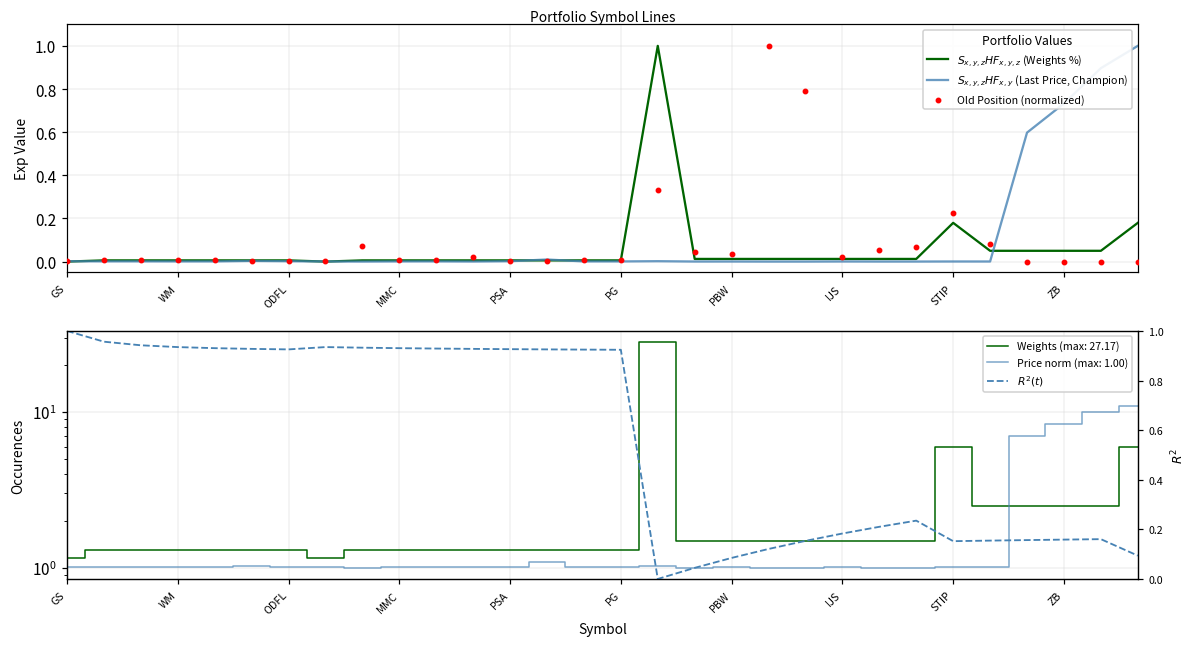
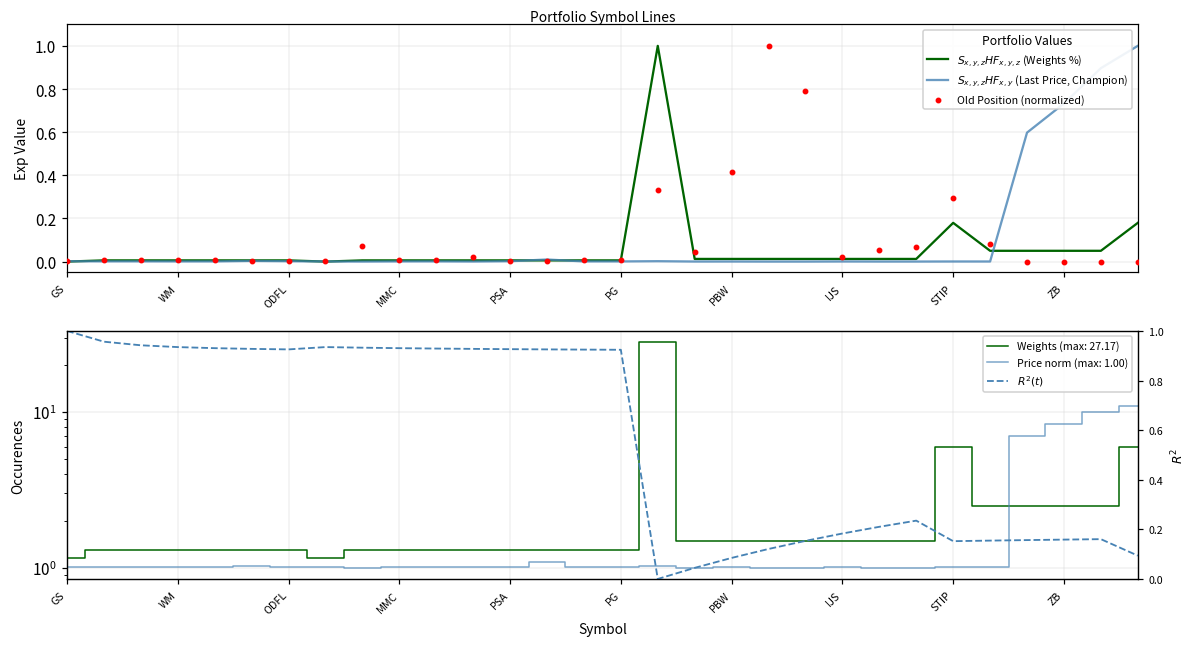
  {
    "Portfolio Symbol Lines": {
      "Old Position (normalized)": {
-       "PBW": 0.03,
-       "STIP": 0.23
+       "PBW": 0.42,
+       "STIP": 0.30
      }
    }
  }
